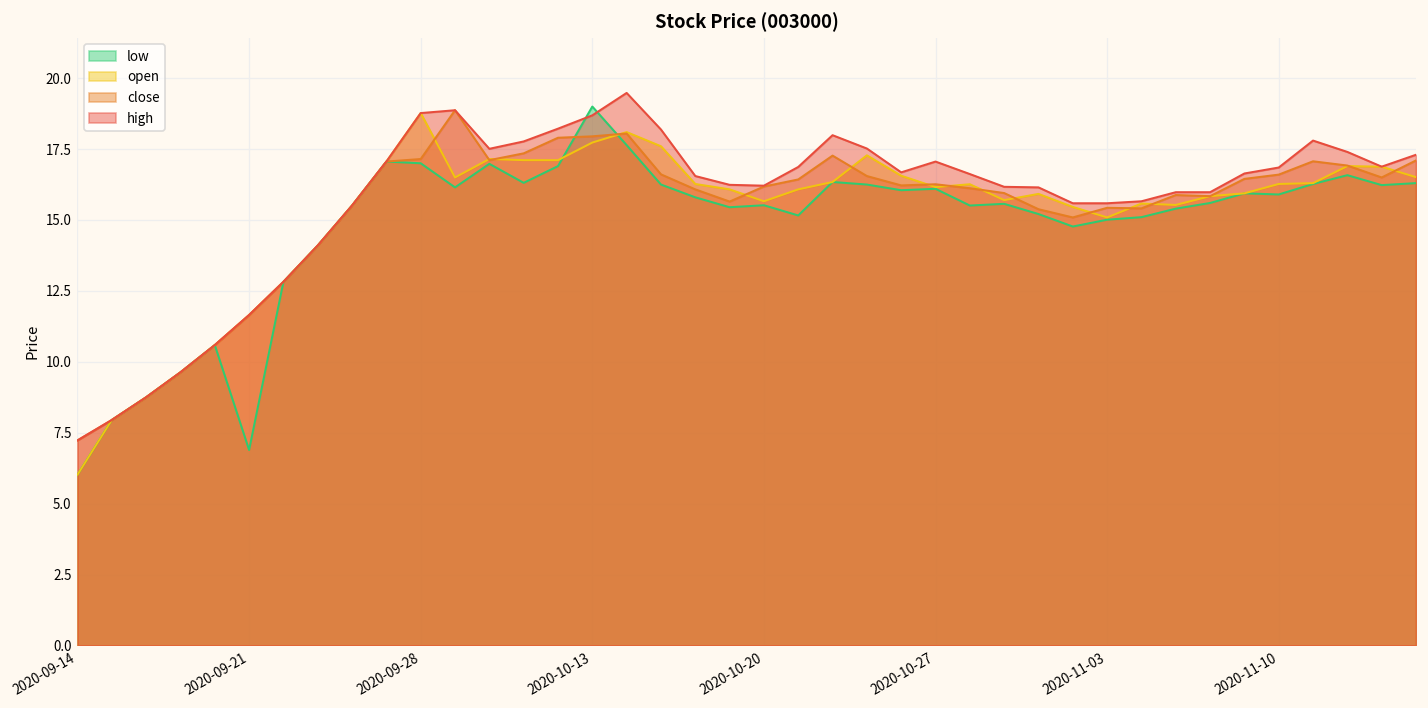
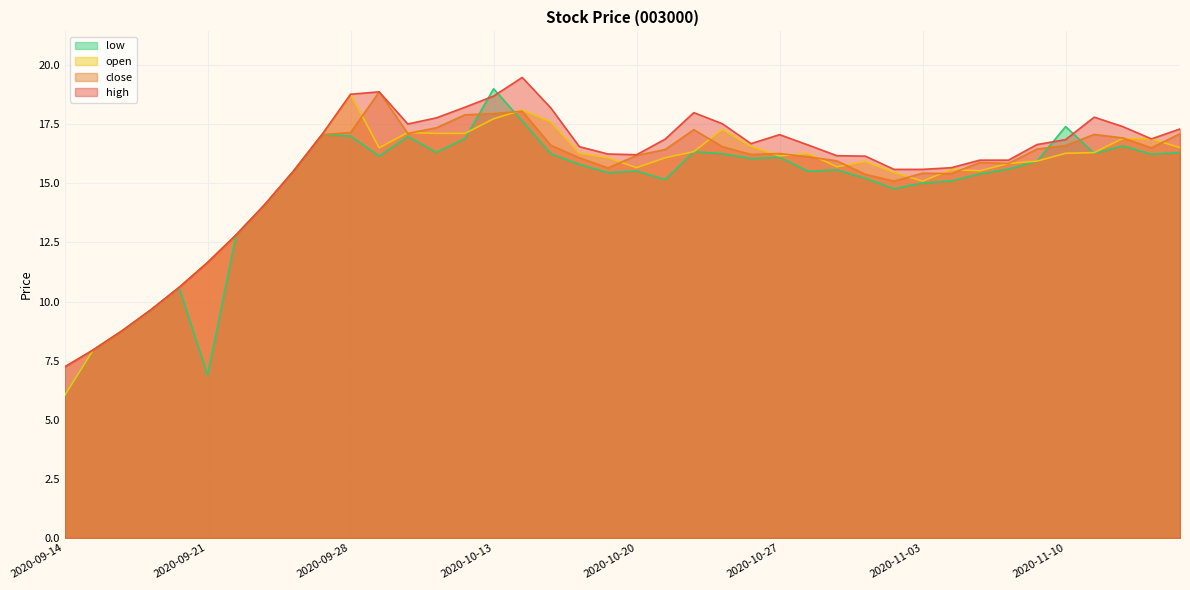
  {
    "low": {
      "2020-09-21": 6.9,
      "2020-09-28": 17.0,
      "2020-10-13": 19.0,
      "2020-10-20": 15.5,
-     "2020-11-10": 15.9
+     "2020-11-10": 17.4
    }
  }
